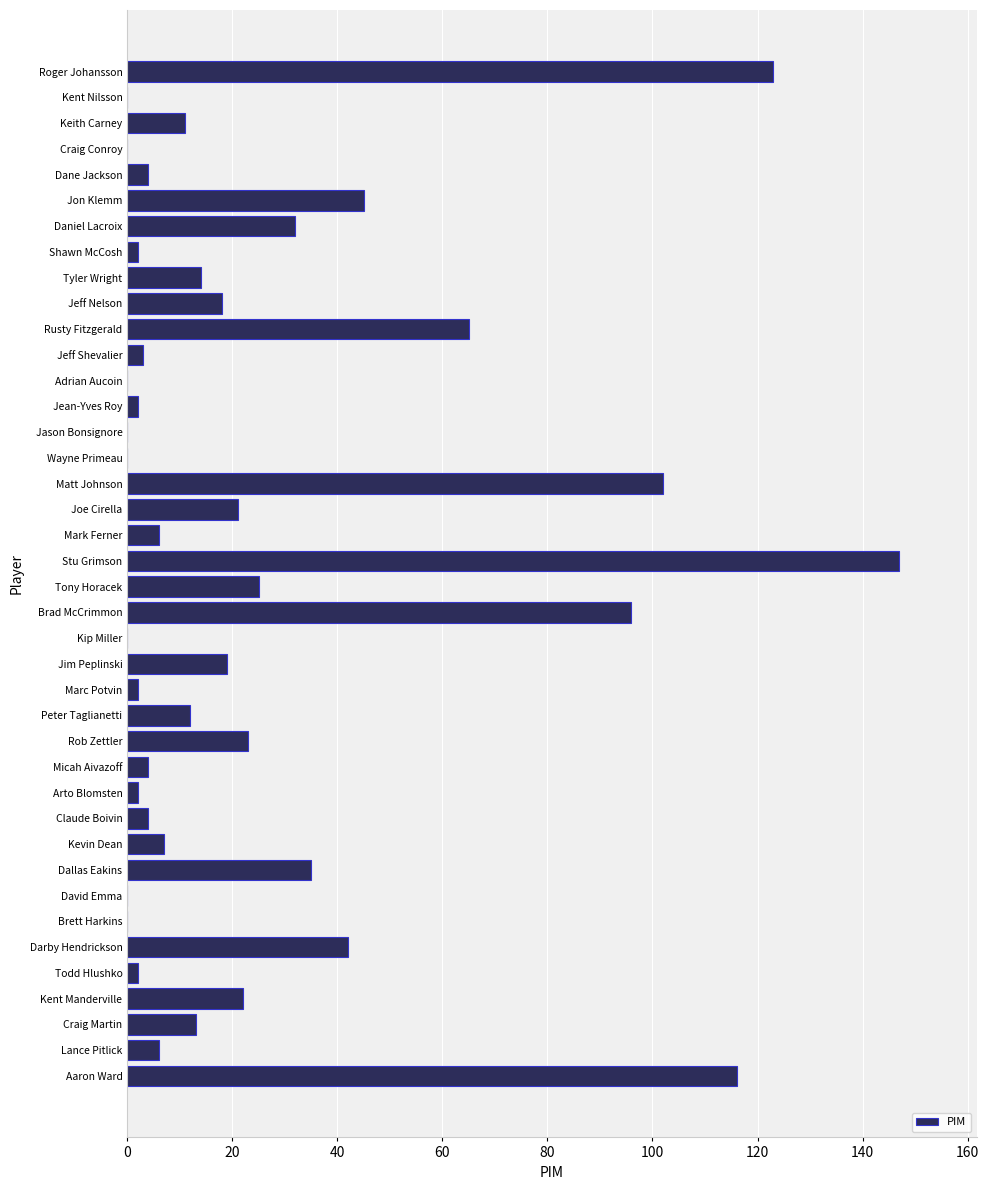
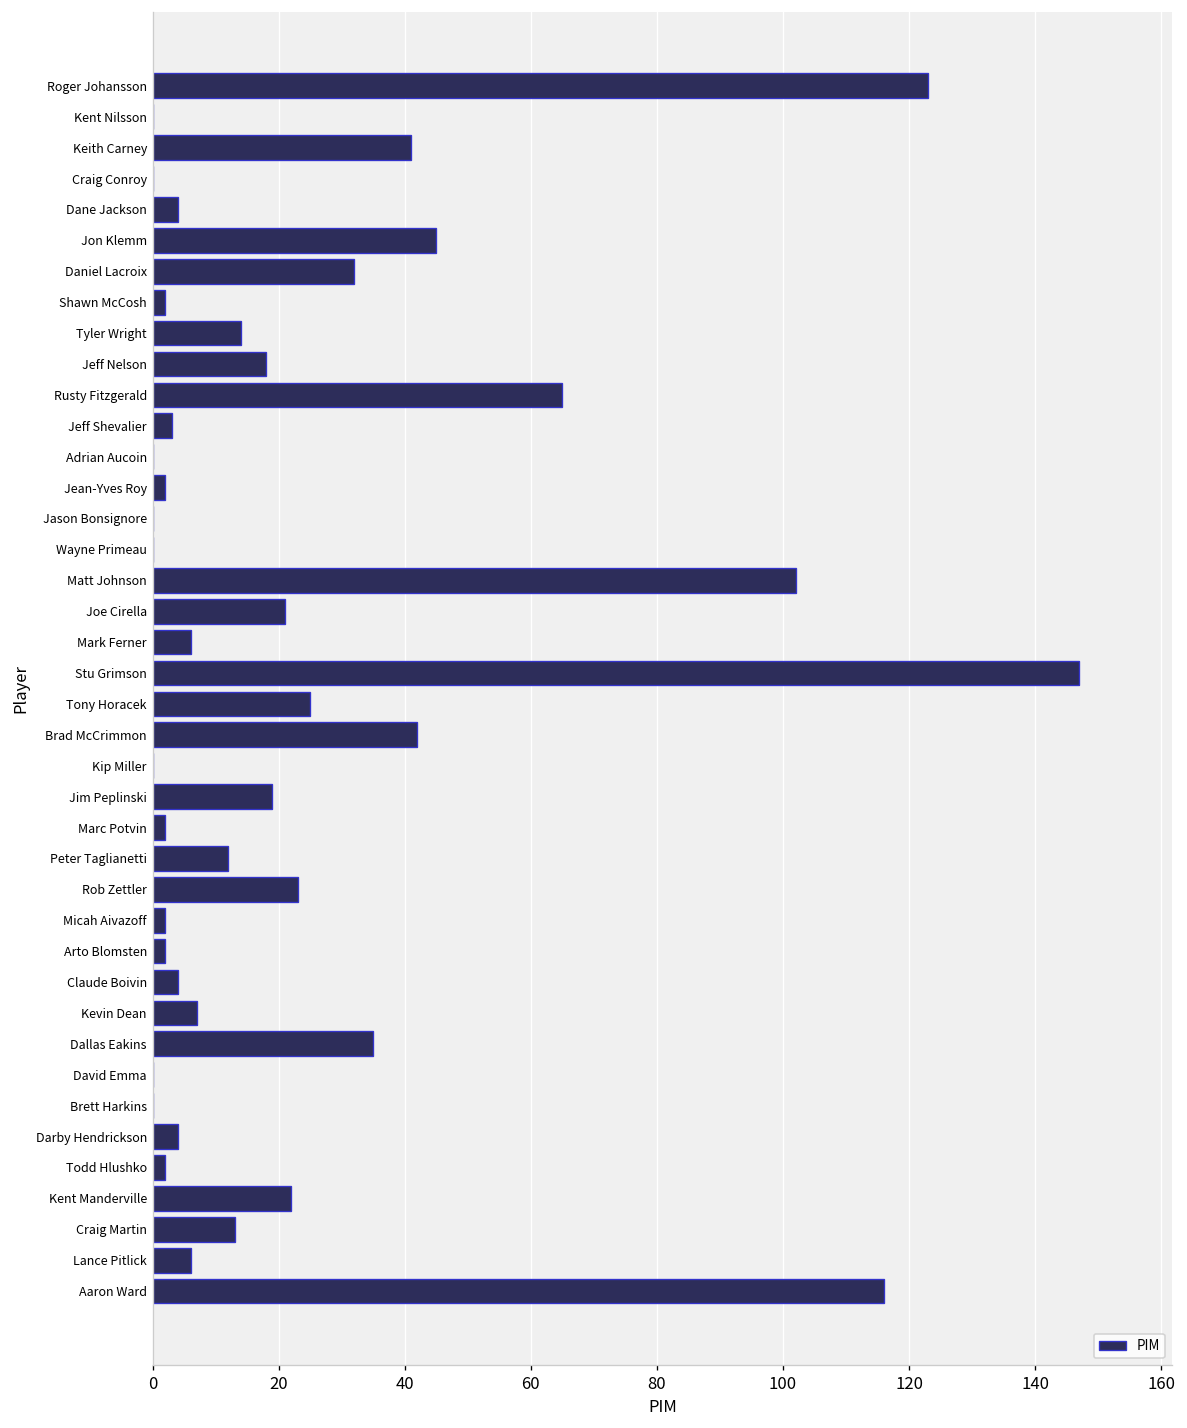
  {
    "Roger Johansson": 123,
    "Kent Nilsson": 0,
-   "Keith Carney": 11,
+   "Keith Carney": 41,
    "Craig Conroy": 0,
    "Dane Jackson": 4,
    "Jon Klemm": 45,
    "Daniel Lacroix": 32,
    "Shawn McCosh": 2,
    "Tyler Wright": 14,
    "Jeff Nelson": 18,
    "Rusty Fitzgerald": 65,
    "Jeff Shevalier": 3,
    "Adrian Aucoin": 0,
    "Jean-Yves Roy": 2,
    "Jason Bonsignore": 0,
    "Wayne Primeau": 0,
    "Matt Johnson": 102,
    "Joe Cirella": 21,
    "Mark Ferner": 6,
    "Stu Grimson": 147,
    "Tony Horacek": 25,
-   "Brad McCrimmon": 96,
+   "Brad McCrimmon": 42,
    "Kip Miller": 0,
    "Jim Peplinski": 19,
    "Marc Potvin": 2,
    "Peter Taglianetti": 12,
    "Rob Zettler": 23,
-   "Micah Aivazoff": 4,
+   "Micah Aivazoff": 2,
    "Arto Blomsten": 2,
    "Claude Boivin": 4,
    "Kevin Dean": 7,
    "Dallas Eakins": 35,
    "David Emma": 0,
    "Brett Harkins": 0,
-   "Darby Hendrickson": 42,
+   "Darby Hendrickson": 4,
    "Todd Hlushko": 2,
    "Kent Manderville": 22,
    "Craig Martin": 13,
    "Lance Pitlick": 6,
    "Aaron Ward": 116
  }
